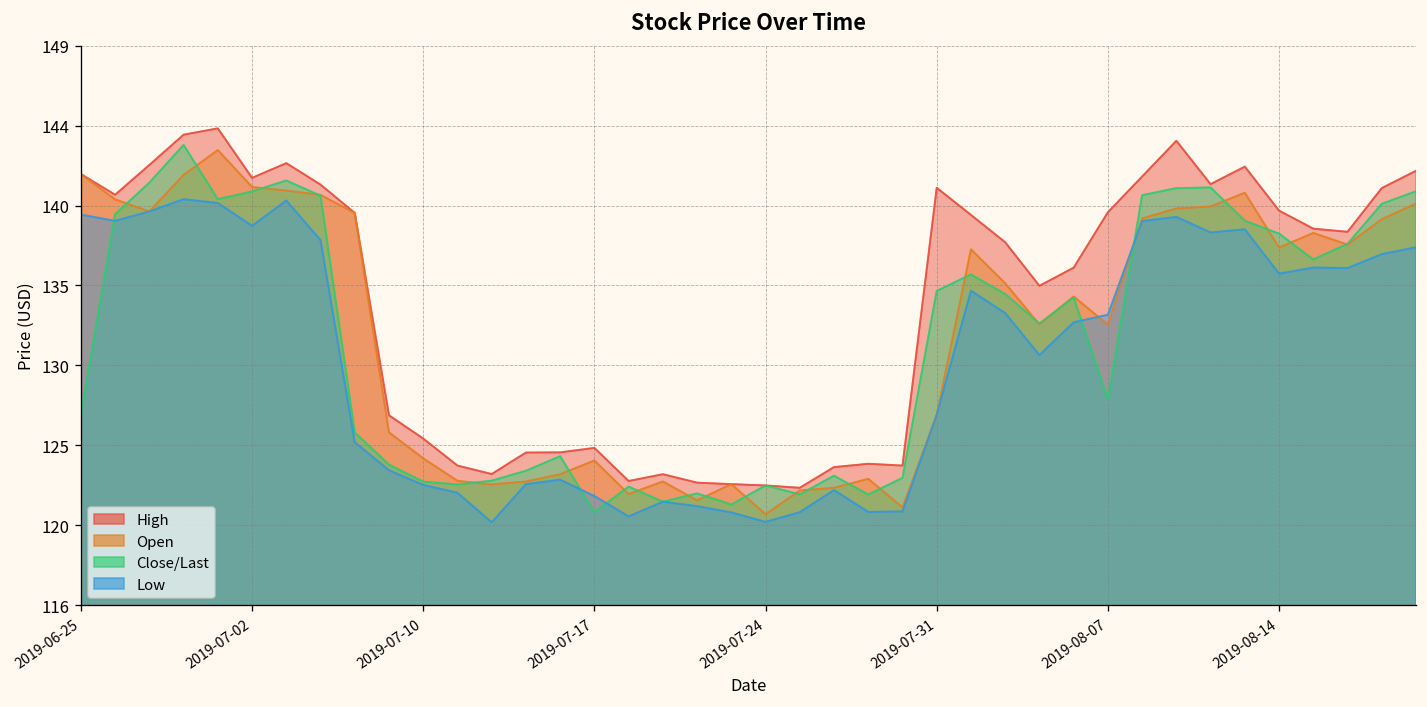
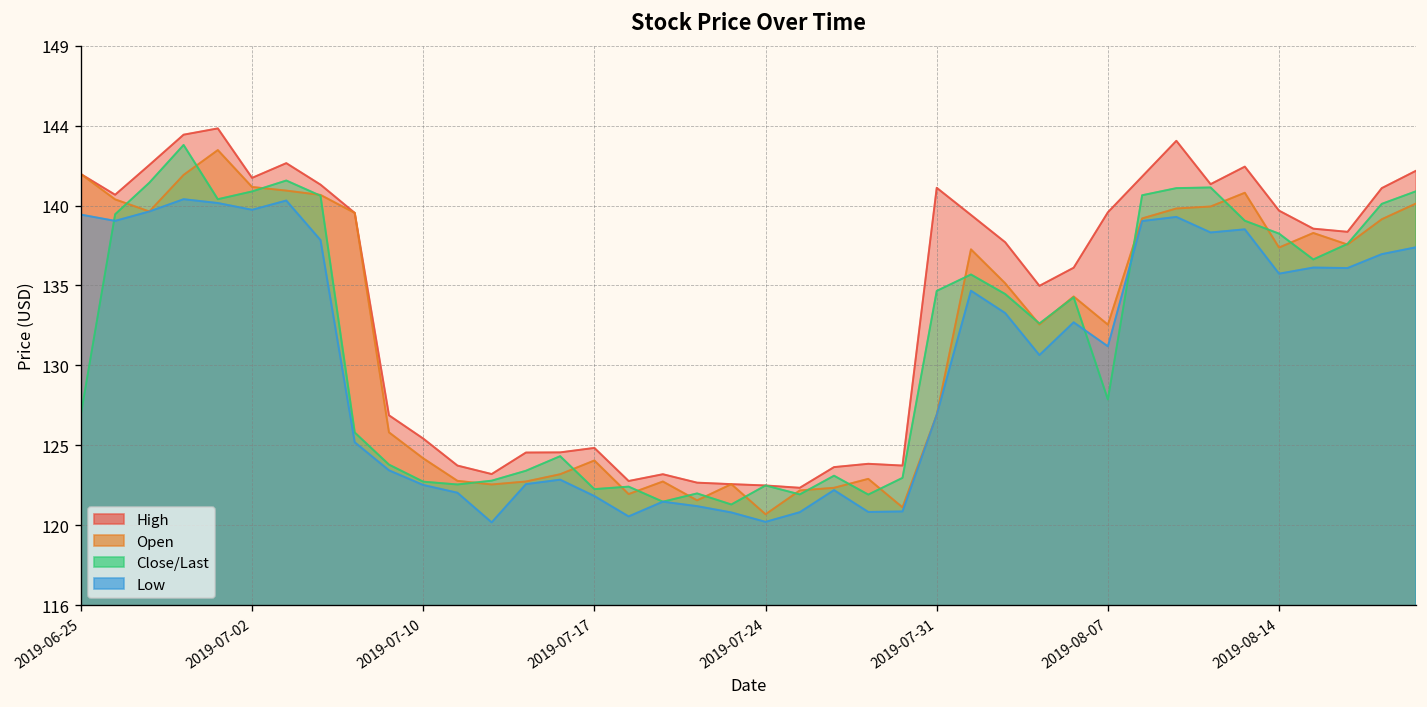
  {
    "Close/Last": {
      "2019-06-25": 127.0,
      "2019-07-02": 140.5,
      "2019-07-10": 123.0,
-     "2019-07-17": 121.1,
+     "2019-07-17": 122.5,
      "2019-07-31": 134.5,
      "2019-08-07": 127.9,
      "2019-08-14": 138.0
    },
    "Low": {
      "2019-06-25": 139.1,
-     "2019-07-02": 138.4,
+     "2019-07-02": 139.4,
      "2019-07-10": 122.8,
      "2019-07-17": 122.1,
      "2019-07-24": 120.5,
-     "2019-08-07": 133.1,
+     "2019-08-07": 131.1,
      "2019-08-14": 135.5
    }
  }
